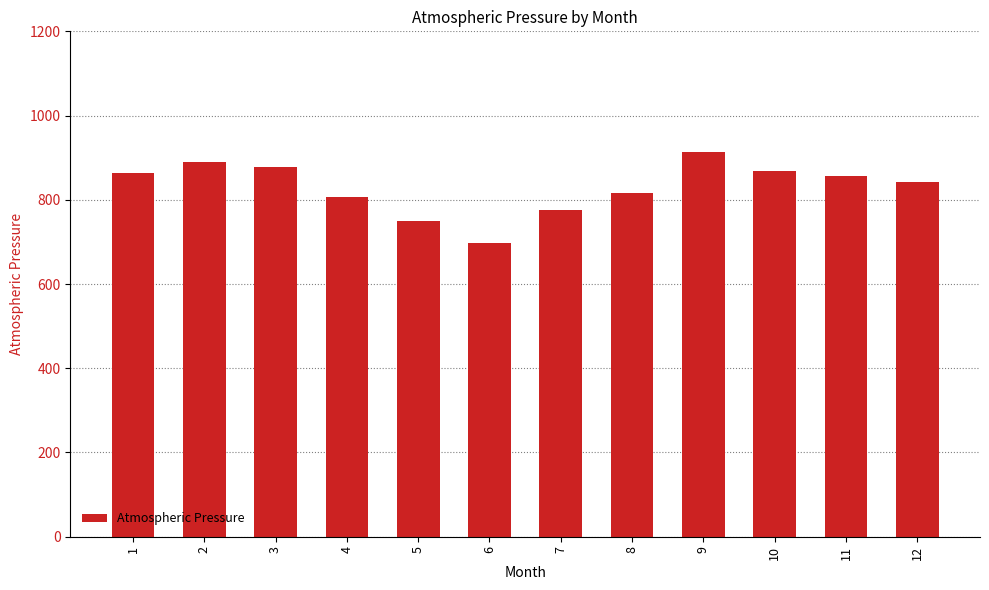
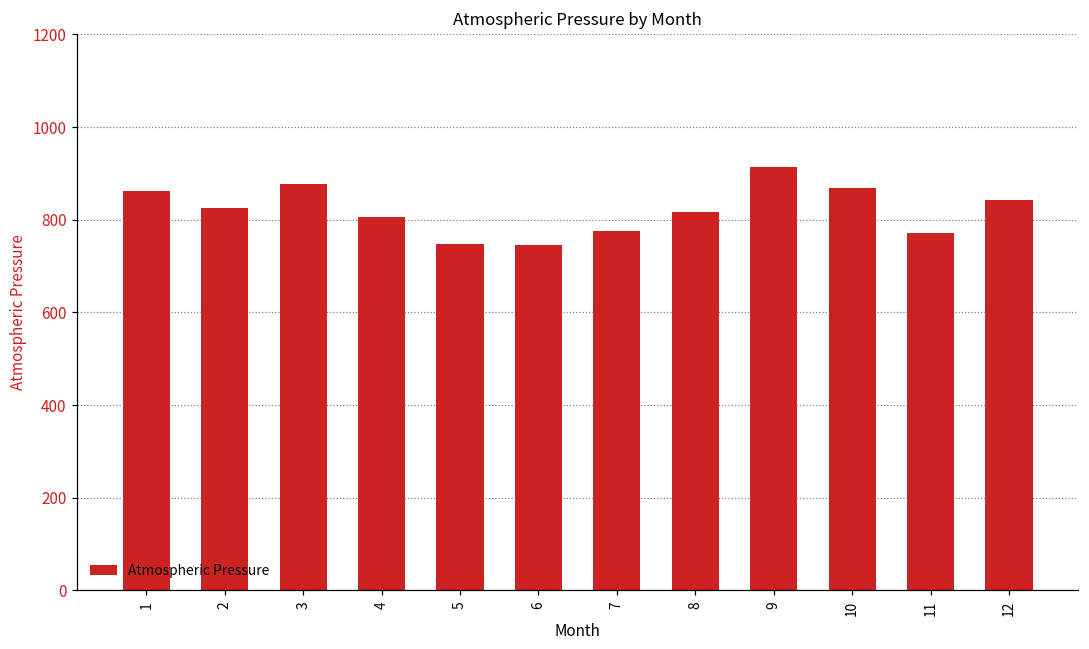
  {
    "1": 860,
-   "2": 890,
+   "2": 820,
    "3": 880,
    "4": 810,
    "5": 750,
-   "6": 700,
+   "6": 750,
    "7": 770,
    "8": 820,
    "9": 910,
    "10": 870,
-   "11": 860,
+   "11": 770,
    "12": 840
  }
